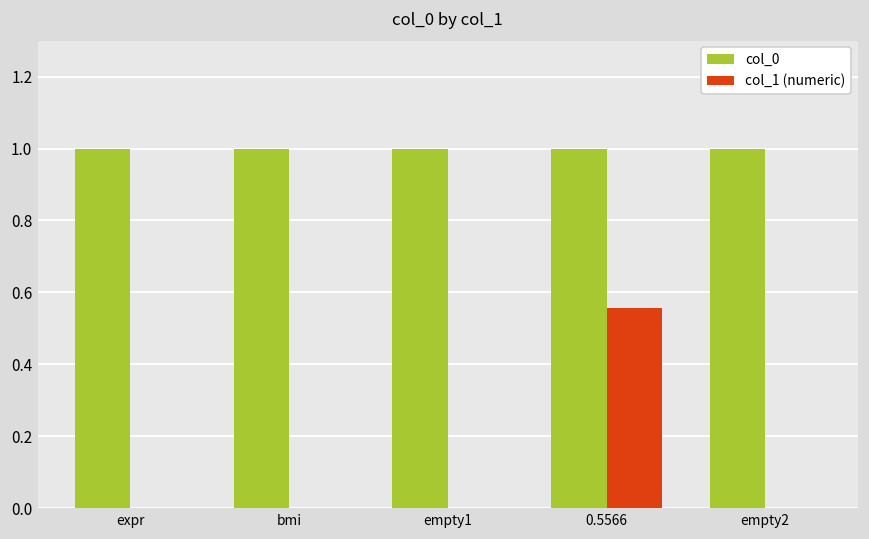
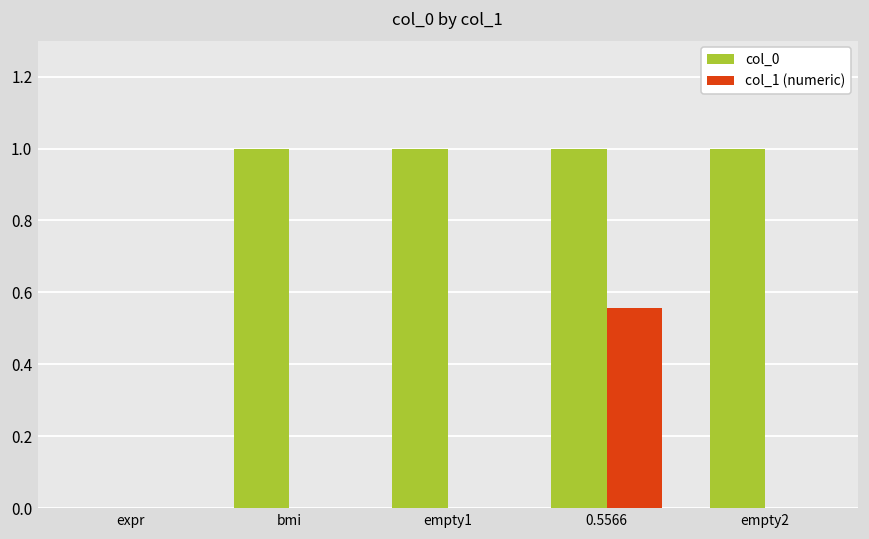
  {
    "col_0": {
-     "expr": 1,
+     "expr": 0,
      "bmi": 1,
      "empty1": 1,
      "0.5566": 1,
      "empty2": 1
    },
    "col_1 (numeric)": {
      "expr": 0,
      "bmi": 0,
      "empty1": 0,
      "0.5566": 0.56,
      "empty2": 0
    }
  }
